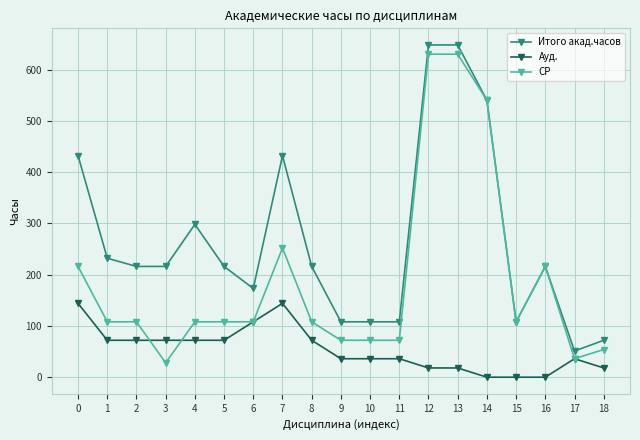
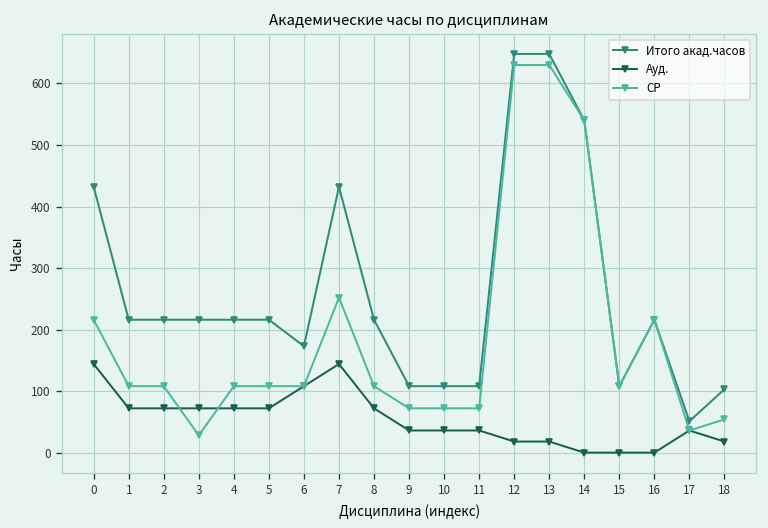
  {
    "Итого акад.часов": {
      "0": 430,
-     "1": 230,
+     "1": 220,
      "2": 220,
      "3": 220,
-     "4": 300,
+     "4": 220,
      "5": 220,
      "6": 170,
      "7": 430,
      "8": 220,
      "9": 110,
      "10": 110,
      "11": 110,
      "12": 650,
      "13": 650,
      "17": 50,
-     "18": 70
+     "18": 100
    },
    "Ауд.": {
      "0": 140,
      "1": 70,
      "2": 70,
      "3": 70,
      "4": 70,
      "5": 70,
      "7": 140,
      "8": 70,
      "9": 40,
      "10": 40,
      "11": 40,
      "12": 20,
      "13": 20,
      "14": 0,
      "15": 0,
      "16": 0,
      "18": 20
    },
    "СР": {
      "0": 220,
      "1": 110,
      "2": 110,
      "3": 30,
      "4": 110,
      "5": 110,
      "7": 250,
      "8": 110,
      "9": 70,
      "10": 70,
      "11": 70,
      "12": 630,
      "13": 630,
      "18": 50
    }
  }
